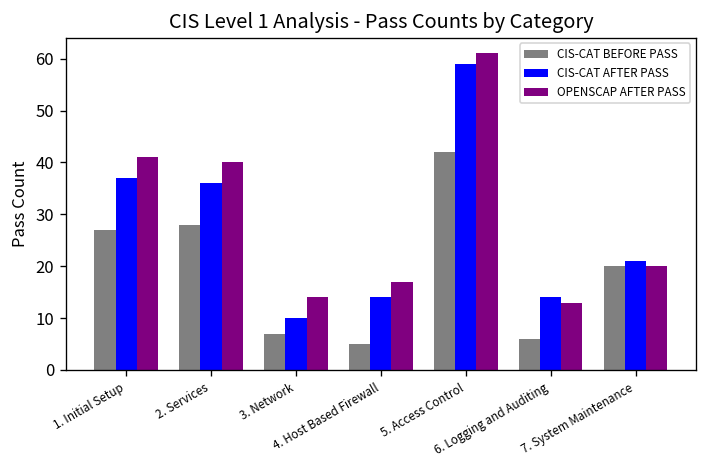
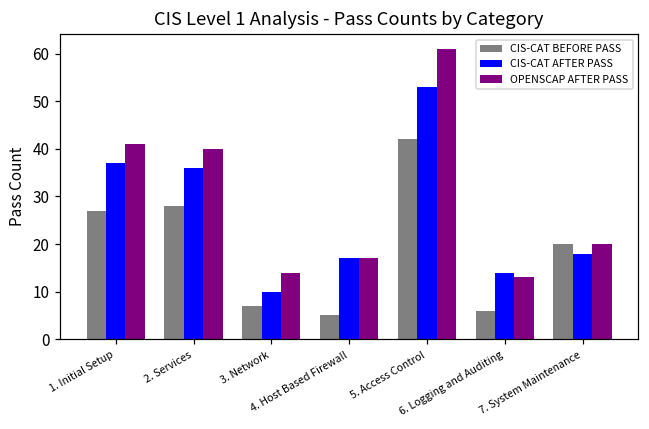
  {
    "CIS-CAT BEFORE PASS": {
      "1. Initial Setup": 27,
      "2. Services": 28,
      "3. Network": 7,
      "4. Host Based Firewall": 5,
      "5. Access Control": 42,
      "6. Logging and Auditing": 6,
      "7. System Maintenance": 20
    },
    "CIS-CAT AFTER PASS": {
      "1. Initial Setup": 37,
      "2. Services": 36,
      "3. Network": 10,
-     "4. Host Based Firewall": 14,
-     "5. Access Control": 59,
+     "4. Host Based Firewall": 17,
+     "5. Access Control": 53,
      "6. Logging and Auditing": 14,
-     "7. System Maintenance": 21
+     "7. System Maintenance": 18
    },
    "OPENSCAP AFTER PASS": {
      "1. Initial Setup": 41,
      "2. Services": 40,
      "3. Network": 14,
      "4. Host Based Firewall": 17,
      "5. Access Control": 61,
      "6. Logging and Auditing": 13,
      "7. System Maintenance": 20
    }
  }
